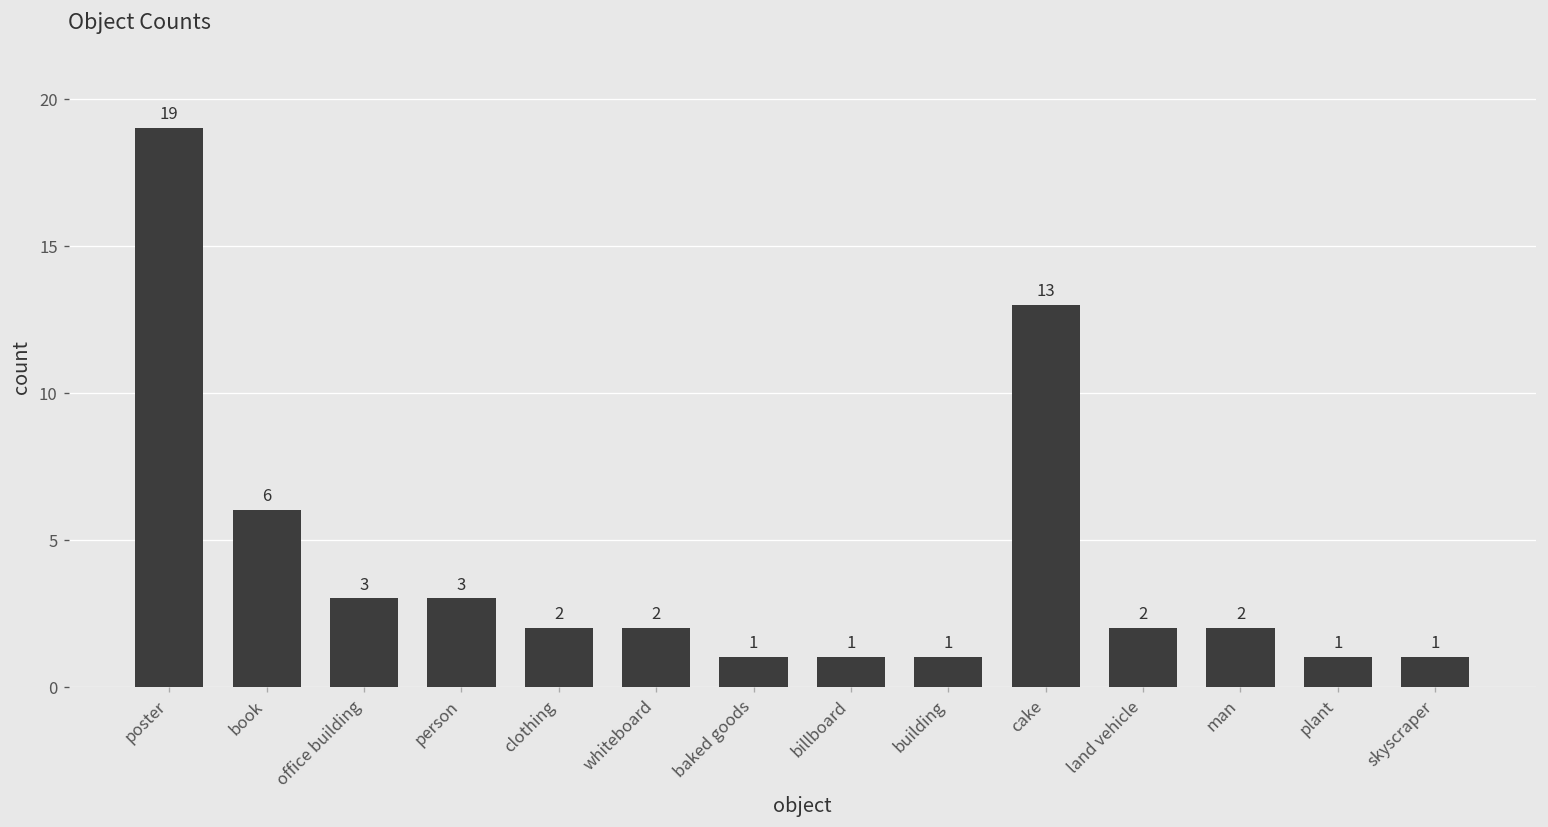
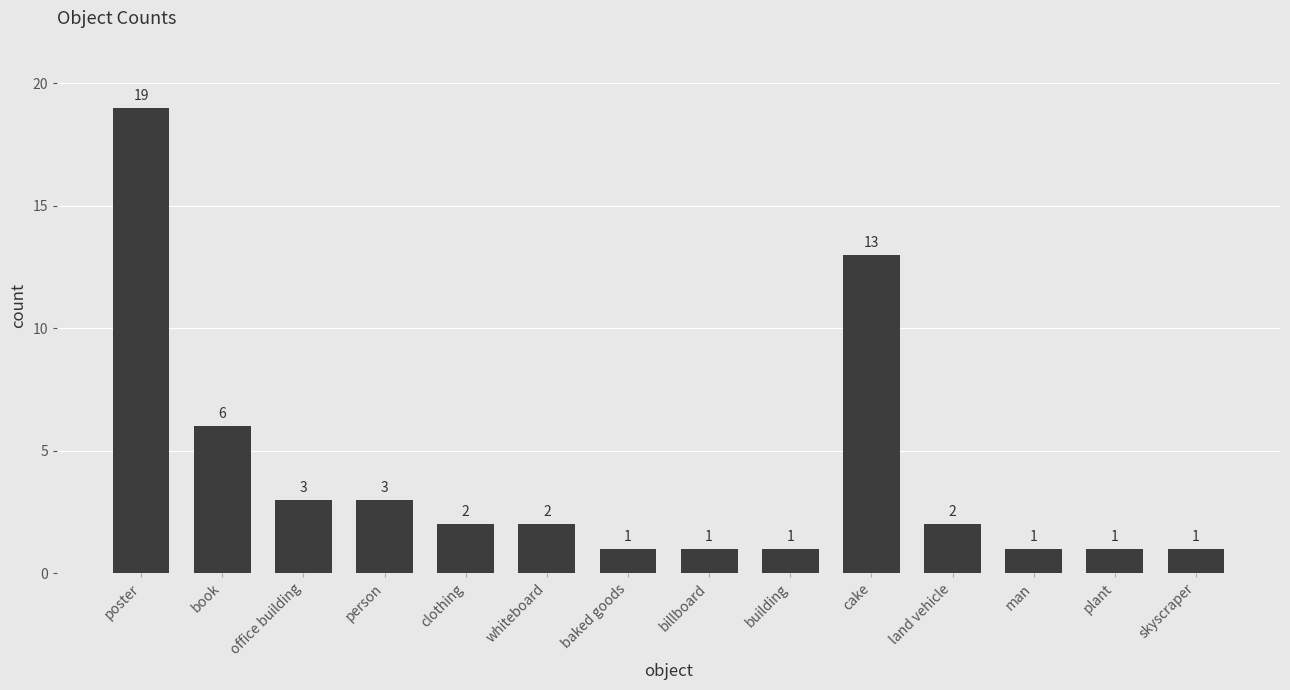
  {
    "poster": 19,
    "book": 6,
    "office building": 3,
    "person": 3,
    "clothing": 2,
    "whiteboard": 2,
    "baked goods": 1,
    "billboard": 1,
    "building": 1,
    "cake": 13,
    "land vehicle": 2,
-   "man": 2,
+   "man": 1,
    "plant": 1,
    "skyscraper": 1
  }
